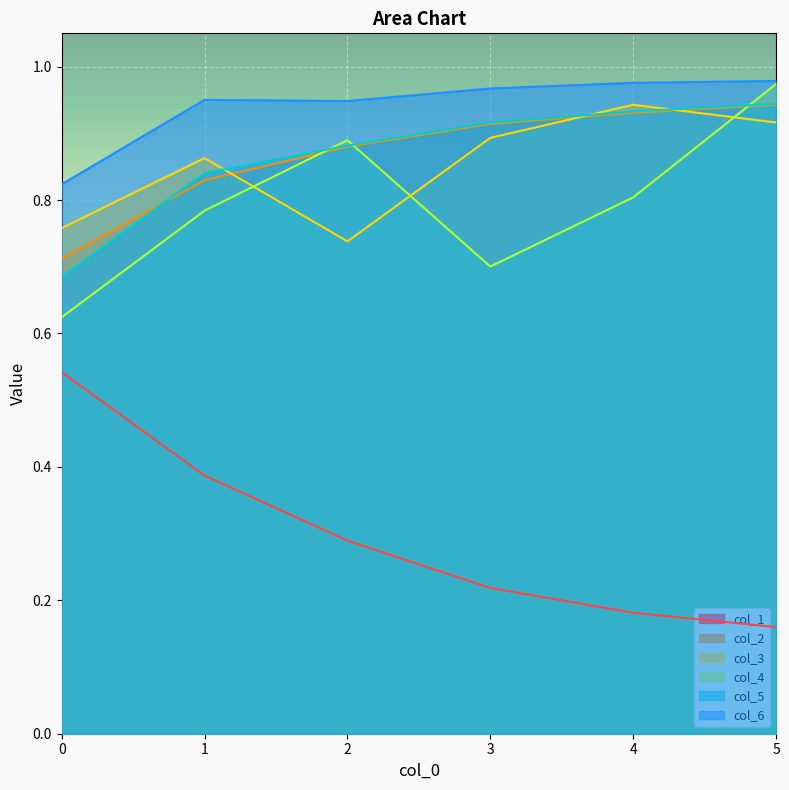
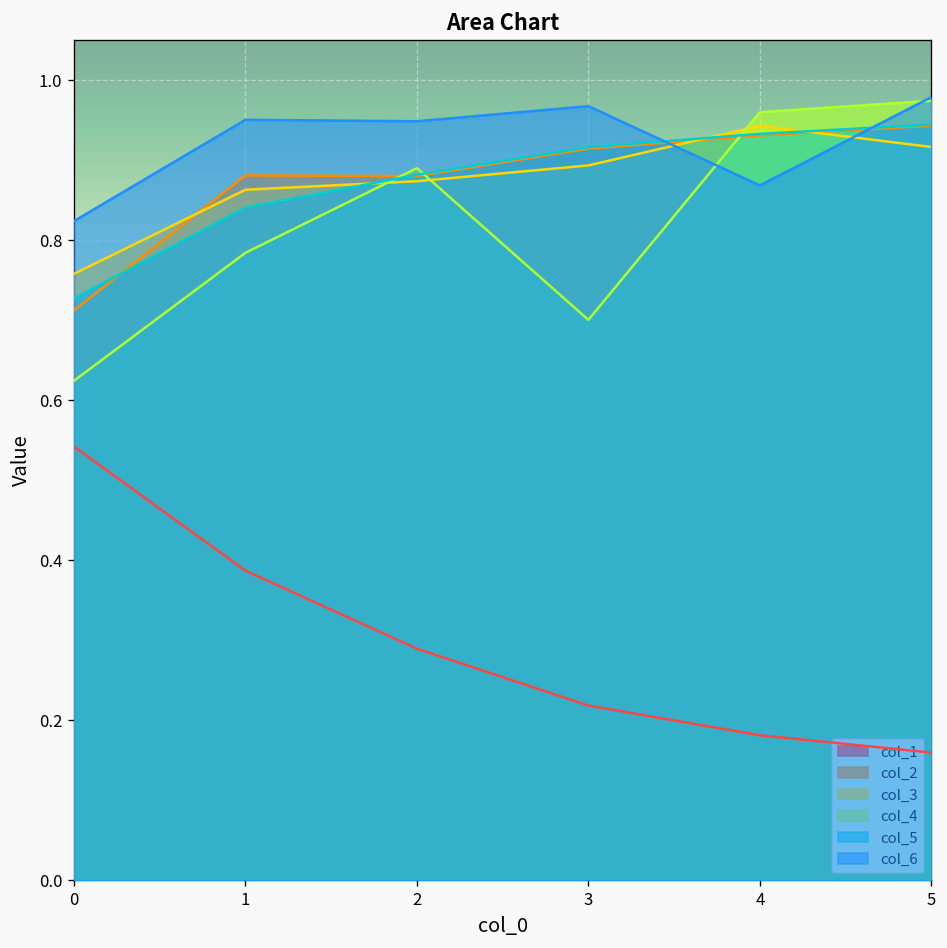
  {
    "col_1": {
      "0": 0.54,
      "1": 0.39,
      "2": 0.29,
      "3": 0.22,
      "4": 0.18,
      "5": 0.16
    },
    "col_2": {
      "0": 0.71,
-     "1": 0.83
+     "1": 0.88
    },
    "col_3": {
      "0": 0.76,
      "1": 0.86,
-     "2": 0.74,
+     "2": 0.87,
      "3": 0.89,
      "4": 0.94,
      "5": 0.92
    },
    "col_4": {
      "0": 0.62,
      "1": 0.78,
      "2": 0.89,
      "3": 0.70,
-     "4": 0.80,
+     "4": 0.96,
      "5": 0.97
    },
    "col_5": {
-     "0": 0.68,
+     "0": 0.73,
      "1": 0.84
    },
    "col_6": {
      "0": 0.82,
      "1": 0.95,
      "2": 0.95,
      "3": 0.97,
-     "4": 0.98,
+     "4": 0.87,
      "5": 0.98
    }
  }
